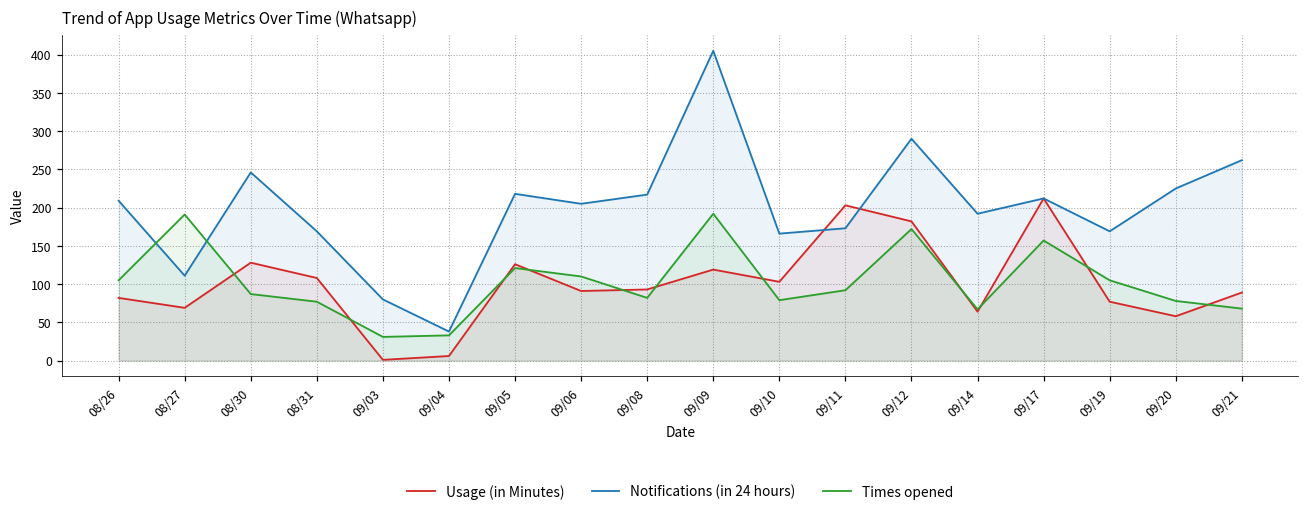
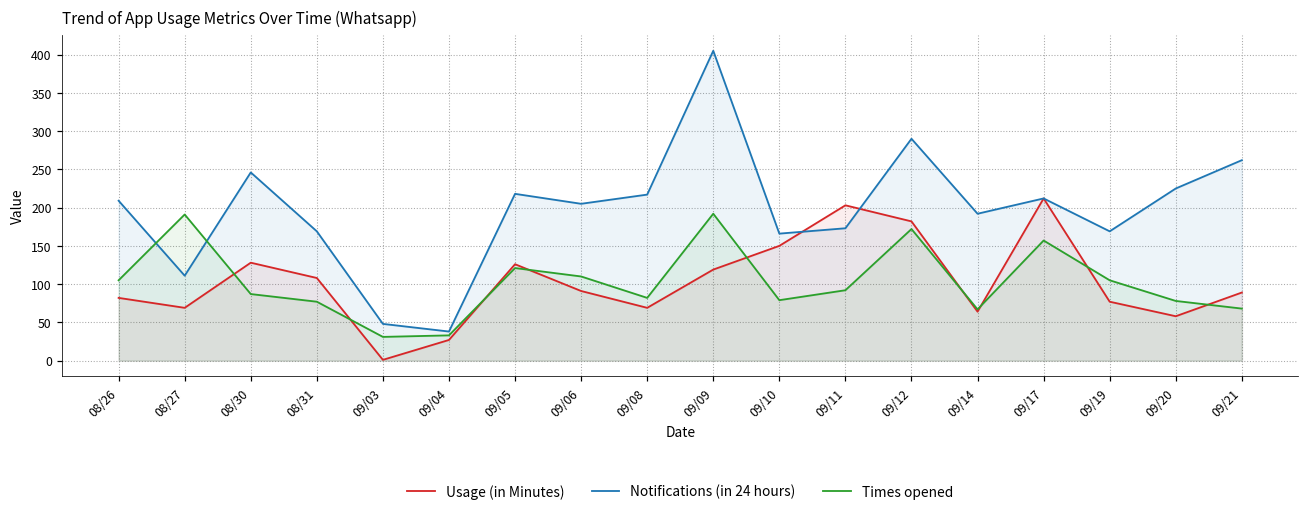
  {
    "Usage (in Minutes)": {
      "08/26": 80,
      "08/27": 70,
      "08/30": 130,
      "08/31": 110,
      "09/03": 0,
-     "09/04": 10,
+     "09/04": 30,
      "09/05": 130,
      "09/06": 90,
-     "09/08": 90,
+     "09/08": 70,
      "09/09": 120,
-     "09/10": 100,
+     "09/10": 150,
      "09/11": 200,
      "09/12": 180,
      "09/19": 80,
      "09/20": 60,
      "09/21": 90
    },
    "Notifications (in 24 hours)": {
      "08/26": 210,
      "08/27": 110,
      "08/30": 250,
      "08/31": 170,
-     "09/03": 80,
+     "09/03": 50,
      "09/04": 40,
      "09/05": 220,
      "09/06": 210,
      "09/08": 220,
      "09/09": 410,
      "09/10": 170,
      "09/11": 170,
      "09/12": 290,
      "09/14": 190,
      "09/19": 170,
      "09/20": 230,
      "09/21": 260
    },
    "Times opened": {
      "08/26": 110,
      "08/27": 190,
      "08/30": 90,
      "08/31": 80,
      "09/03": 30,
      "09/04": 30,
      "09/05": 120,
      "09/06": 110,
      "09/08": 80,
      "09/09": 190,
      "09/10": 80,
      "09/11": 90,
      "09/12": 170,
      "09/17": 160,
      "09/19": 110,
      "09/20": 80,
      "09/21": 70
    }
  }
